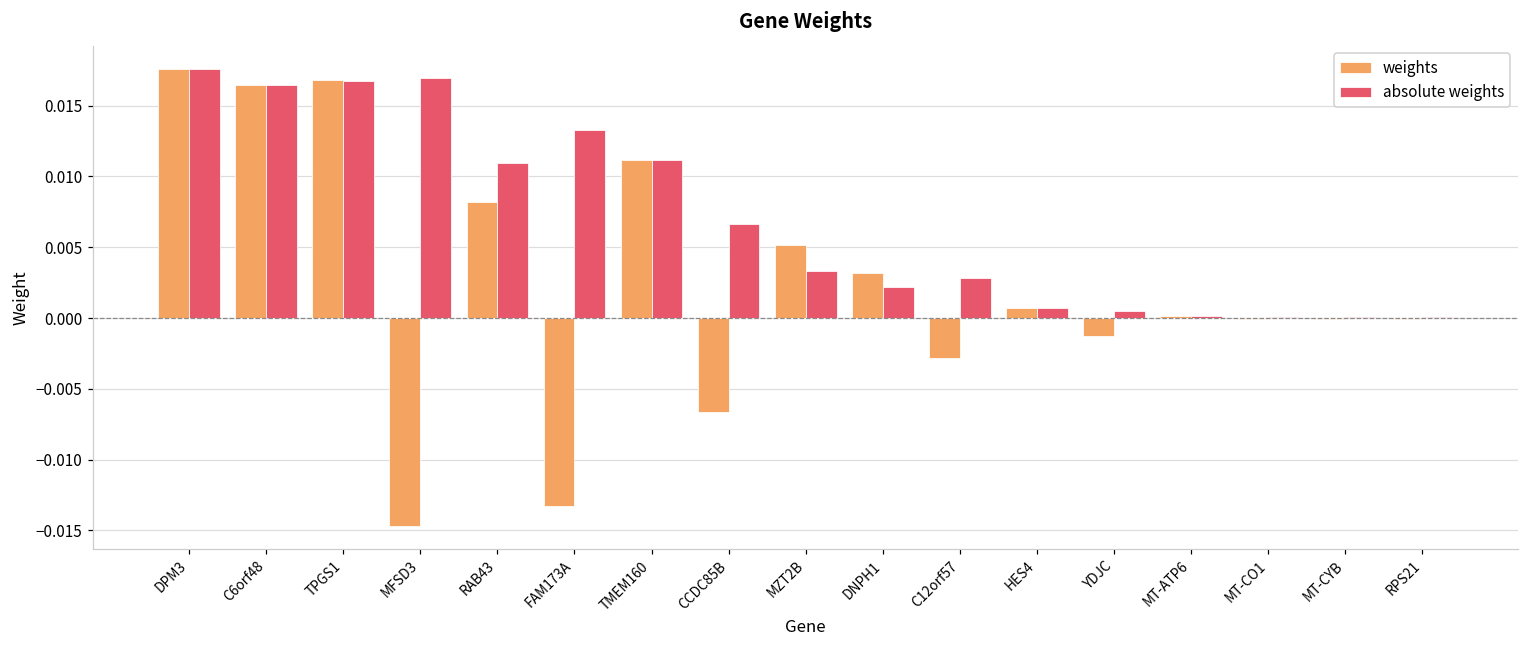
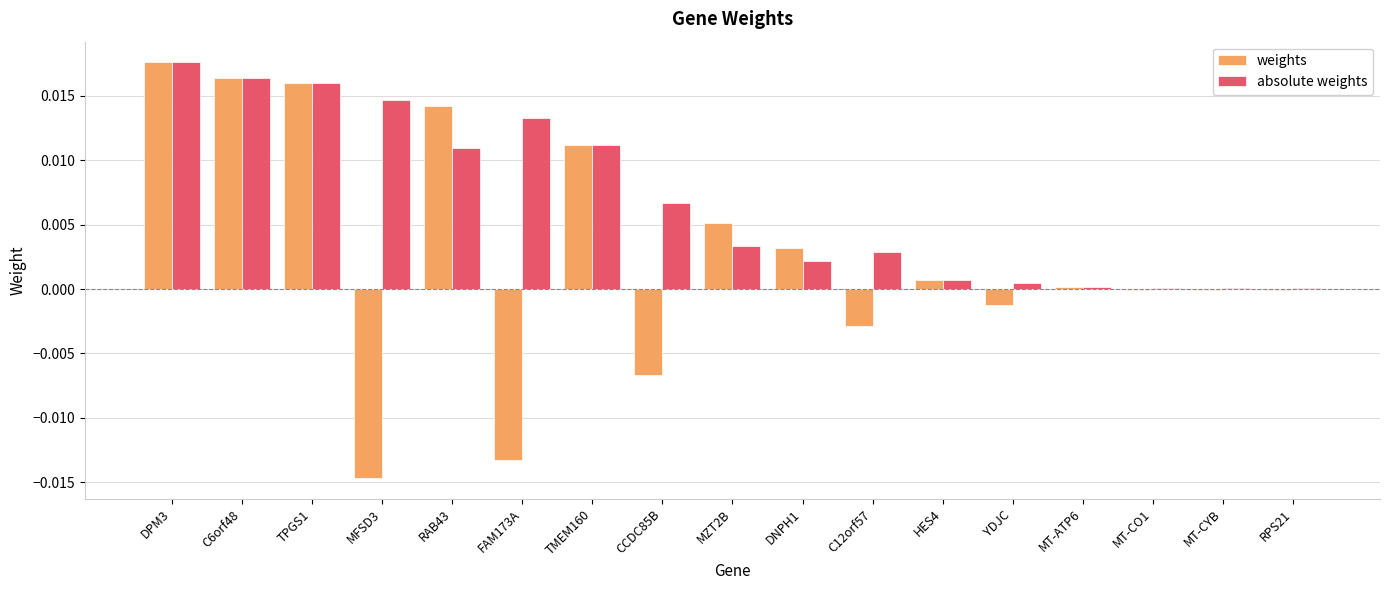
  {
    "weights": {
      "DPM3": 0.0176,
      "C6orf48": 0.0164,
-     "TPGS1": 0.0168,
+     "TPGS1": 0.0160,
      "MFSD3": -0.0147,
-     "RAB43": 0.0082,
+     "RAB43": 0.0142,
      "FAM173A": -0.0133,
      "TMEM160": 0.0112,
      "CCDC85B": -0.0067,
      "MZT2B": 0.0052,
      "DNPH1": 0.0032,
      "C12orf57": -0.0029,
      "HES4": 0.0007,
      "YDJC": -0.0012
    },
    "absolute weights": {
      "DPM3": 0.0176,
      "C6orf48": 0.0164,
-     "TPGS1": 0.0168,
-     "MFSD3": 0.0170,
+     "TPGS1": 0.0160,
+     "MFSD3": 0.0147,
      "RAB43": 0.0110,
      "FAM173A": 0.0133,
      "TMEM160": 0.0112,
      "CCDC85B": 0.0067,
      "MZT2B": 0.0033,
      "DNPH1": 0.0022,
      "C12orf57": 0.0029,
      "HES4": 0.0007,
      "YDJC": 0.0005
    }
  }
